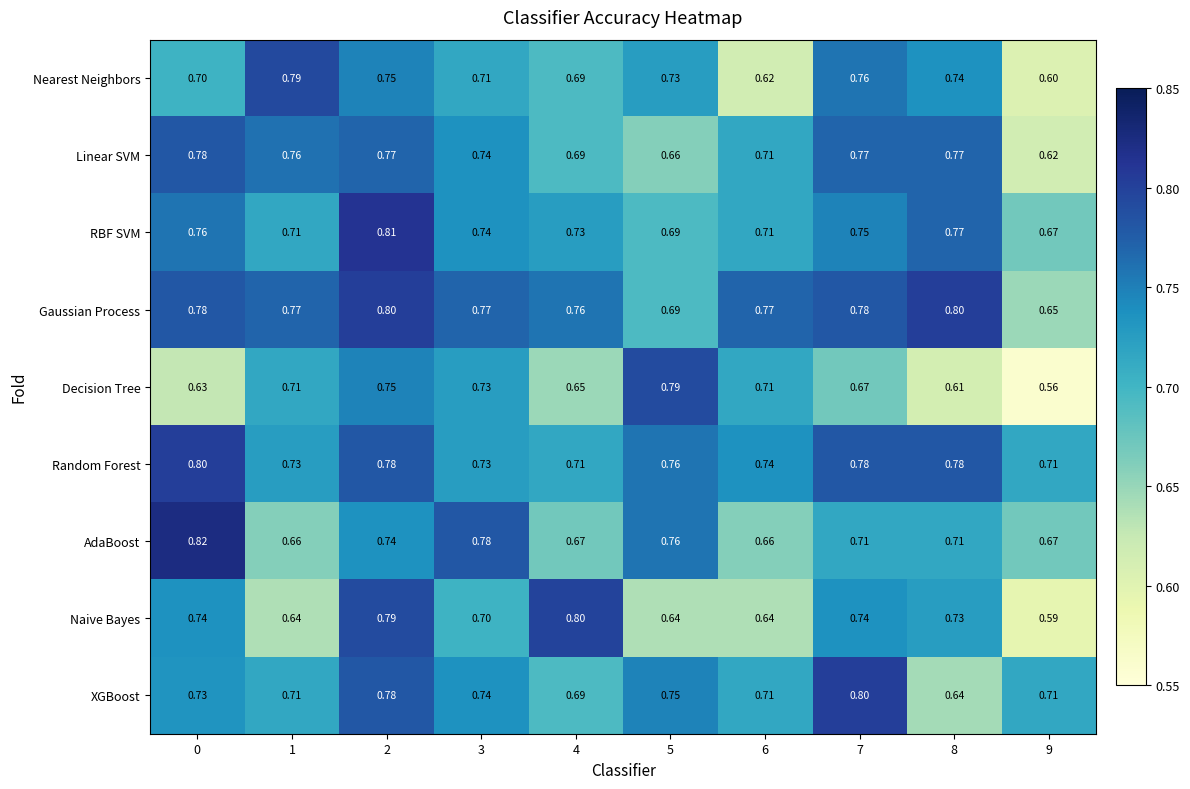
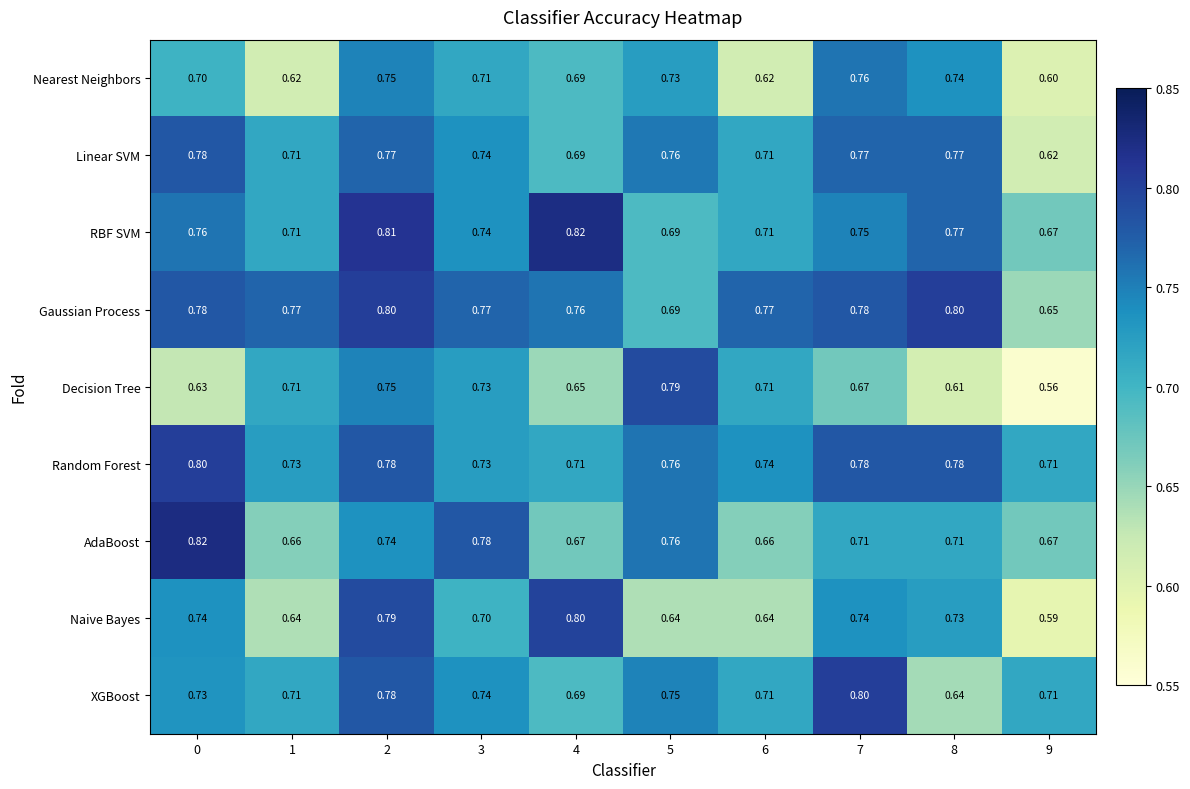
  {
    "Nearest Neighbors": {
      "0": 0.70,
-     "1": 0.79,
+     "1": 0.62,
      "2": 0.75,
      "3": 0.71,
      "4": 0.69,
      "5": 0.73,
      "6": 0.62,
      "7": 0.76,
      "8": 0.74,
      "9": 0.60
    },
    "Linear SVM": {
      "0": 0.78,
-     "1": 0.76,
+     "1": 0.71,
      "2": 0.77,
      "3": 0.74,
      "4": 0.69,
-     "5": 0.66,
+     "5": 0.76,
      "6": 0.71,
      "7": 0.77,
      "8": 0.77,
      "9": 0.62
    },
    "RBF SVM": {
      "0": 0.76,
      "1": 0.71,
      "2": 0.81,
      "3": 0.74,
-     "4": 0.73,
+     "4": 0.82,
      "5": 0.69,
      "6": 0.71,
      "7": 0.75,
      "8": 0.77,
      "9": 0.67
    },
    "Gaussian Process": {
      "0": 0.78,
      "1": 0.77,
      "2": 0.80,
      "3": 0.77,
      "4": 0.76,
      "5": 0.69,
      "6": 0.77,
      "7": 0.78,
      "8": 0.80,
      "9": 0.65
    },
    "Decision Tree": {
      "0": 0.63,
      "1": 0.71,
      "2": 0.75,
      "3": 0.73,
      "4": 0.65,
      "5": 0.79,
      "6": 0.71,
      "7": 0.67,
      "8": 0.61,
      "9": 0.56
    },
    "Random Forest": {
      "0": 0.80,
      "1": 0.73,
      "2": 0.78,
      "3": 0.73,
      "4": 0.71,
      "5": 0.76,
      "6": 0.74,
      "7": 0.78,
      "8": 0.78,
      "9": 0.71
    },
    "AdaBoost": {
      "0": 0.82,
      "1": 0.66,
      "2": 0.74,
      "3": 0.78,
      "4": 0.67,
      "5": 0.76,
      "6": 0.66,
      "7": 0.71,
      "8": 0.71,
      "9": 0.67
    },
    "Naive Bayes": {
      "0": 0.74,
      "1": 0.64,
      "2": 0.79,
      "3": 0.70,
      "4": 0.80,
      "5": 0.64,
      "6": 0.64,
      "7": 0.74,
      "8": 0.73,
      "9": 0.59
    },
    "XGBoost": {
      "0": 0.73,
      "1": 0.71,
      "2": 0.78,
      "3": 0.74,
      "4": 0.69,
      "5": 0.75,
      "6": 0.71,
      "7": 0.80,
      "8": 0.64,
      "9": 0.71
    }
  }
